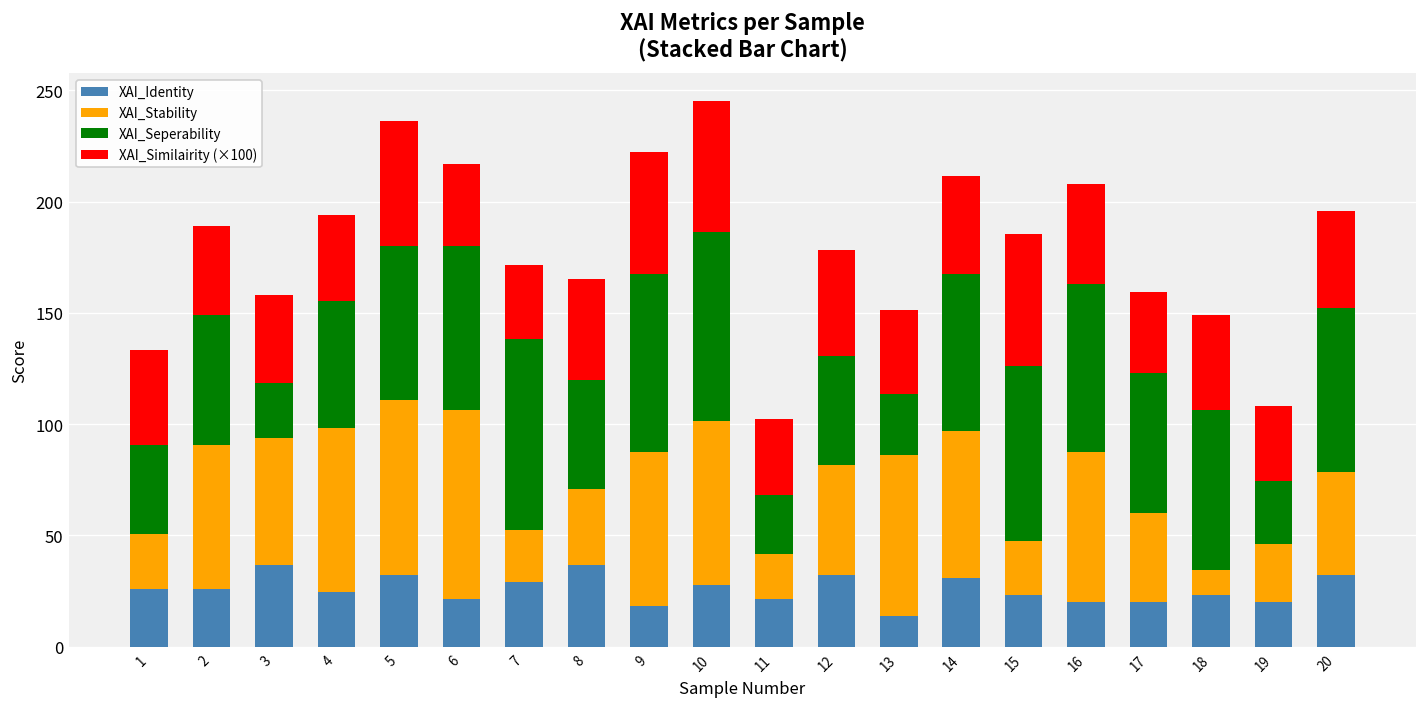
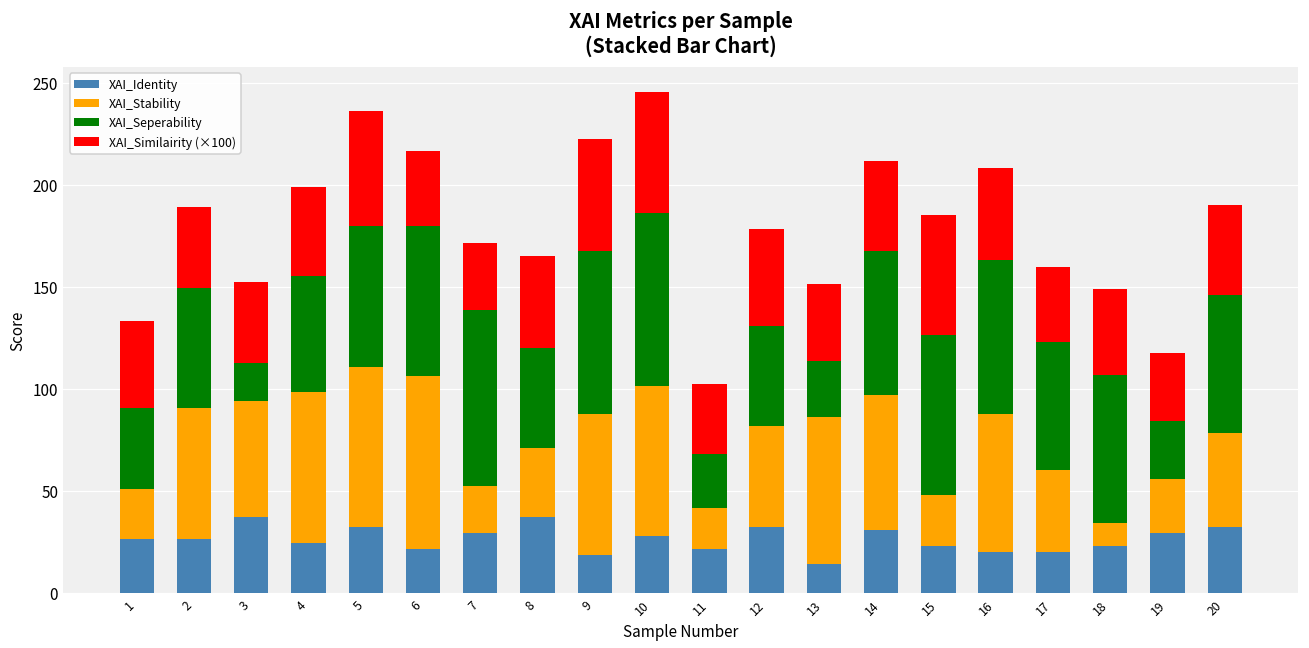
  {
    "XAI_Identity": {
      "1": 26,
      "2": 26,
      "3": 37,
      "4": 25,
      "5": 32,
      "6": 22,
      "7": 29,
      "8": 37,
      "9": 18,
      "10": 28,
      "11": 22,
      "12": 32,
      "13": 14,
      "14": 31,
      "15": 23,
      "16": 20,
      "17": 20,
      "18": 23,
-     "19": 20,
+     "19": 30,
      "20": 32
    },
    "XAI_Stability": {
      "1": 25,
      "2": 65,
      "3": 57,
      "4": 74,
      "5": 78,
      "6": 85,
      "7": 23,
      "8": 34,
      "9": 69,
      "10": 74,
      "11": 20,
      "12": 49,
      "13": 72,
      "14": 66,
      "15": 25,
      "16": 68,
      "17": 40,
      "18": 11,
      "19": 26,
      "20": 46
    },
    "XAI_Seperability": {
      "1": 40,
      "2": 58,
-     "3": 25,
+     "3": 19,
      "4": 57,
      "5": 69,
      "6": 74,
      "7": 86,
      "8": 49,
      "9": 80,
      "10": 85,
      "11": 27,
      "12": 49,
      "13": 27,
      "14": 71,
      "15": 78,
      "16": 75,
      "17": 63,
      "18": 72,
      "19": 28,
-     "20": 74
+     "20": 68
    },
    "XAI_Similairity (×100)": {
      "1": 42,
      "2": 40,
      "3": 40,
-     "4": 38,
+     "4": 44,
      "5": 56,
      "6": 37,
      "7": 33,
      "8": 45,
      "9": 55,
      "10": 59,
      "11": 34,
      "12": 47,
      "13": 38,
      "14": 44,
      "15": 59,
      "16": 45,
      "17": 36,
      "18": 42,
      "19": 34,
      "20": 44
    }
  }
